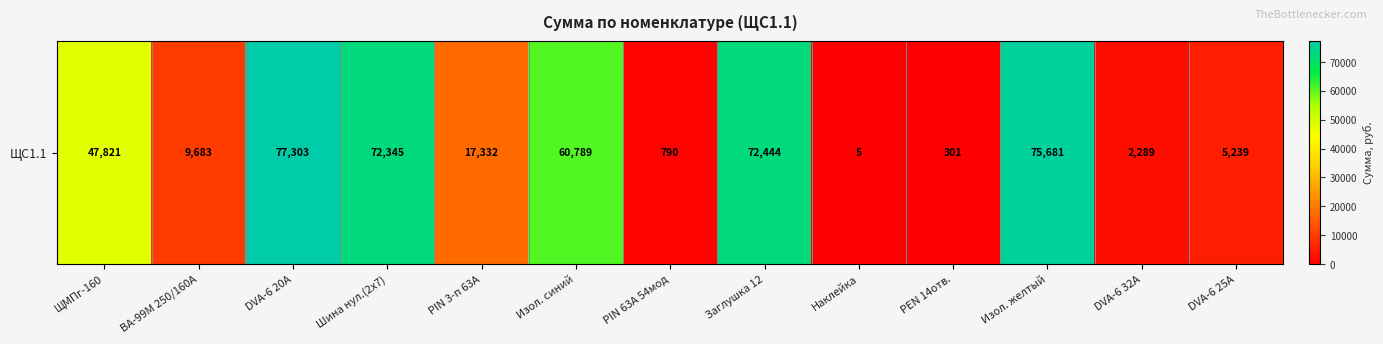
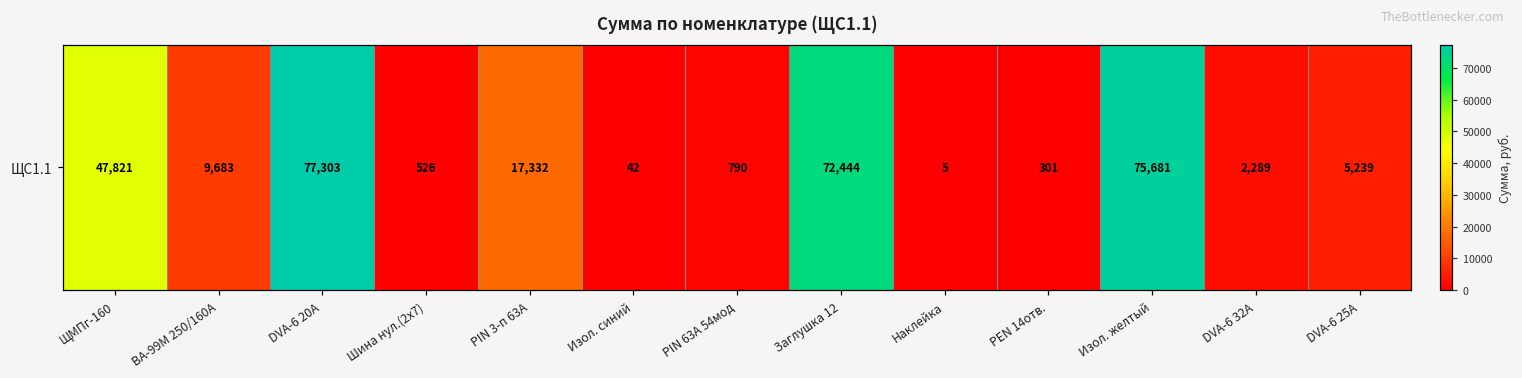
  {
    "ЩС1.1": {
      "ЩМПг-160": "47,821",
      "ВА-99М 250/160А": "9,683",
      "DVA-6 20А": "77,303",
-     "Шина нул.(2х7)": "72,345",
+     "Шина нул.(2х7)": "526",
      "PIN 3-п 63А": "17,332",
-     "Изол. синий": "60,789",
+     "Изол. синий": "42",
      "PIN 63A 54мод": "790",
      "Заглушка 12": "72,444",
      "Наклейка": "5",
      "PEN 14отв.": "301",
      "Изол. желтый": "75,681",
      "DVA-6 32А": "2,289",
      "DVA-6 25А": "5,239"
    }
  }
